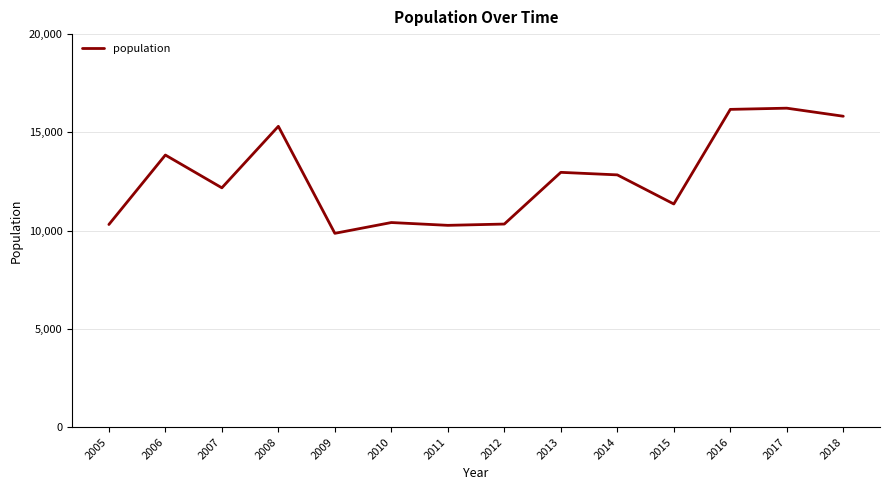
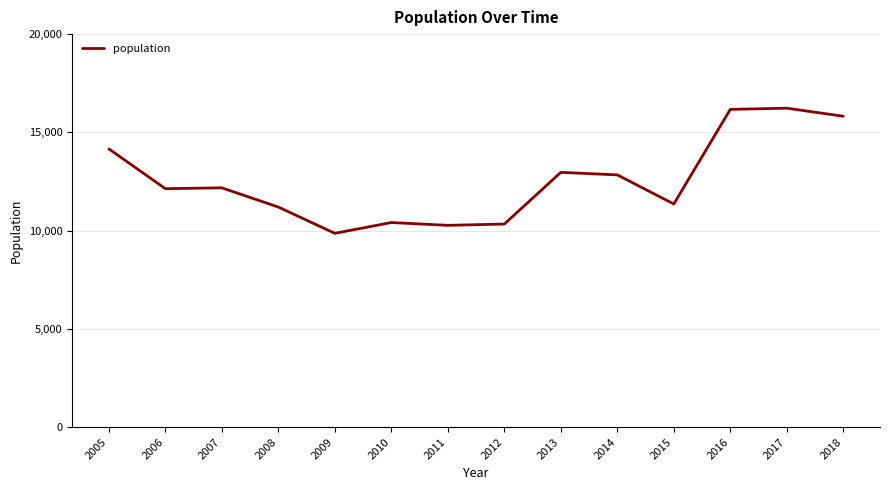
  {
-   "2005": "10,300",
-   "2006": "13,800",
+   "2005": "14,200",
+   "2006": "12,100",
    "2007": "12,200",
-   "2008": "15,300",
+   "2008": "11,200",
    "2009": "9,900",
    "2010": "10,400",
    "2011": "10,300",
    "2012": "10,300",
    "2013": "13,000",
    "2014": "12,800",
    "2015": "11,400",
    "2016": "16,200",
    "2017": "16,200",
    "2018": "15,800"
  }
